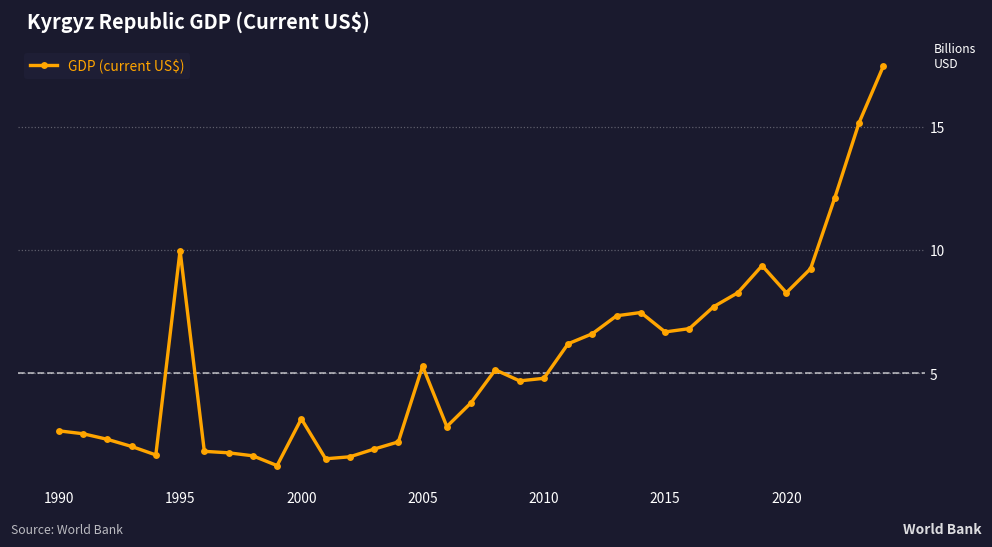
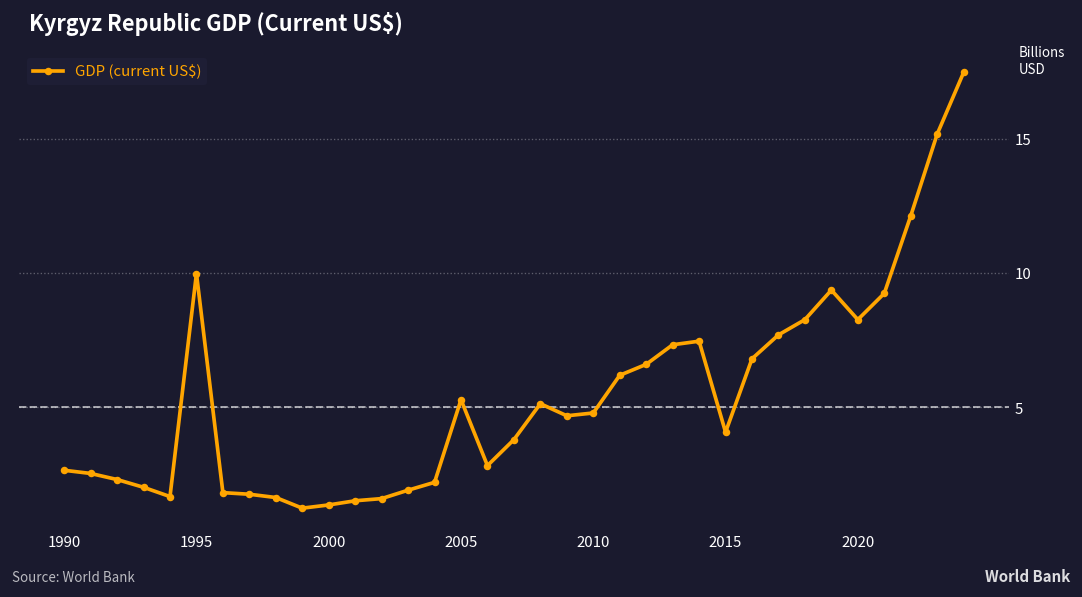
  {
    "1990": 2.7,
    "1995": 10.0,
-   "2000": 3.1,
+   "2000": 1.4,
    "2005": 5.3,
    "2010": 4.8,
-   "2015": 6.7,
+   "2015": 4.1,
    "2020": 8.3
  }
